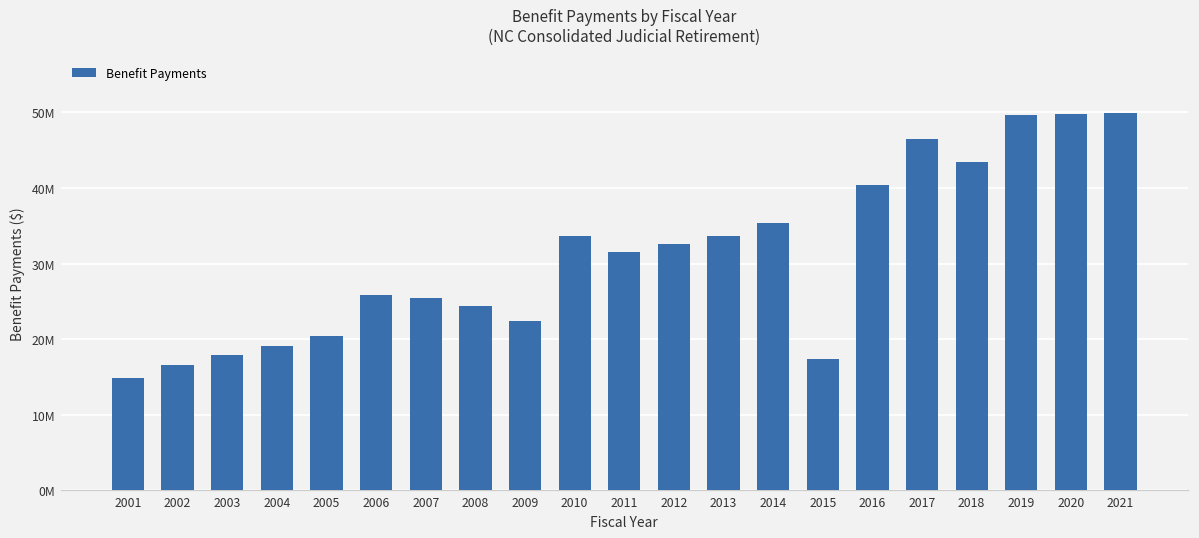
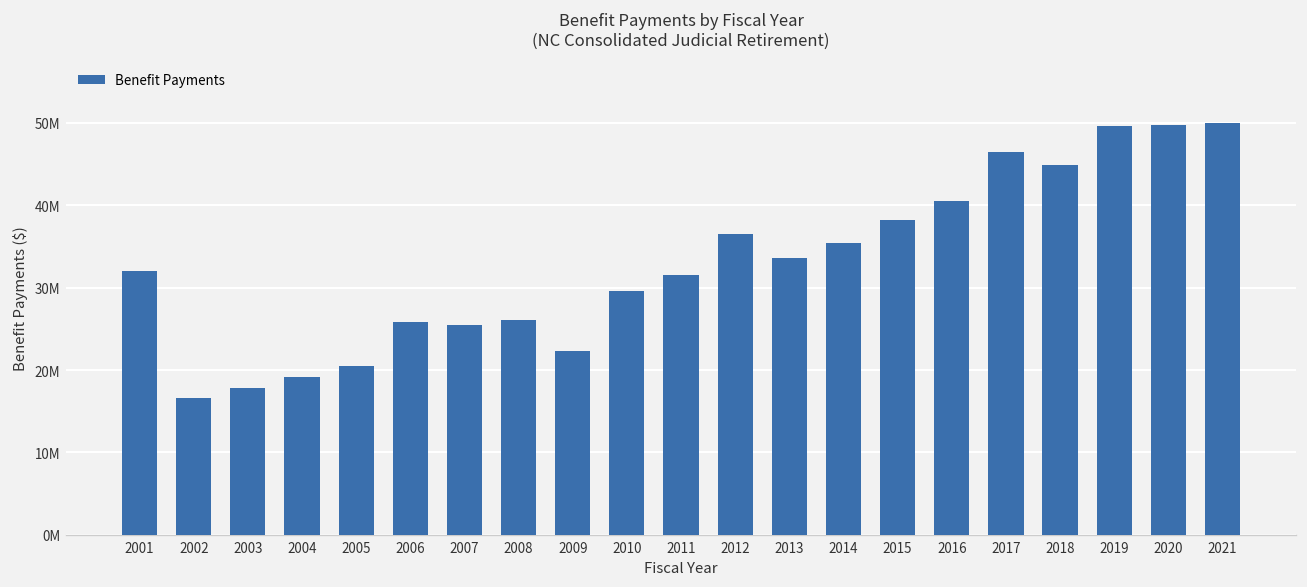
  {
-   "2001": 15000000,
+   "2001": 32000000,
    "2002": 17000000,
    "2003": 18000000,
    "2004": 19000000,
    "2005": 20000000,
    "2006": 26000000,
    "2007": 25000000,
-   "2008": 24000000,
+   "2008": 26000000,
    "2009": 22000000,
-   "2010": 34000000,
+   "2010": 30000000,
    "2011": 32000000,
-   "2012": 33000000,
+   "2012": 37000000,
    "2013": 34000000,
    "2014": 35000000,
-   "2015": 17000000,
+   "2015": 38000000,
    "2016": 40000000,
    "2017": 46000000,
-   "2018": 43000000,
+   "2018": 45000000,
    "2019": 50000000,
    "2020": 50000000,
    "2021": 50000000
  }
